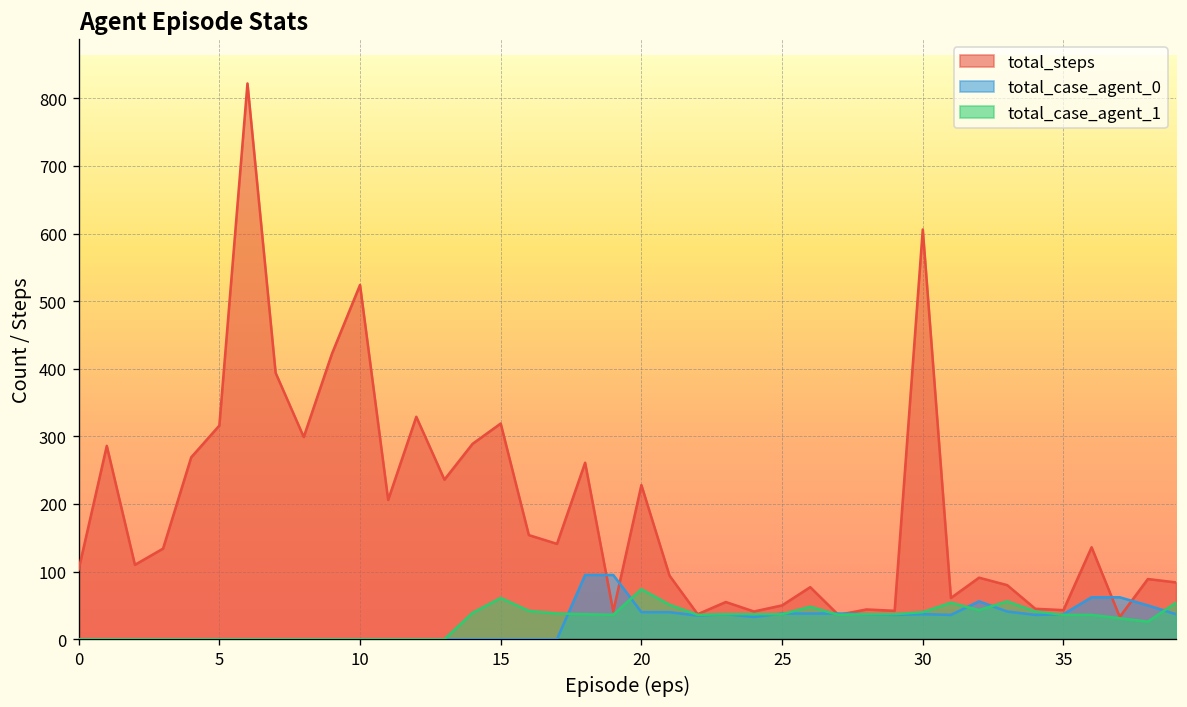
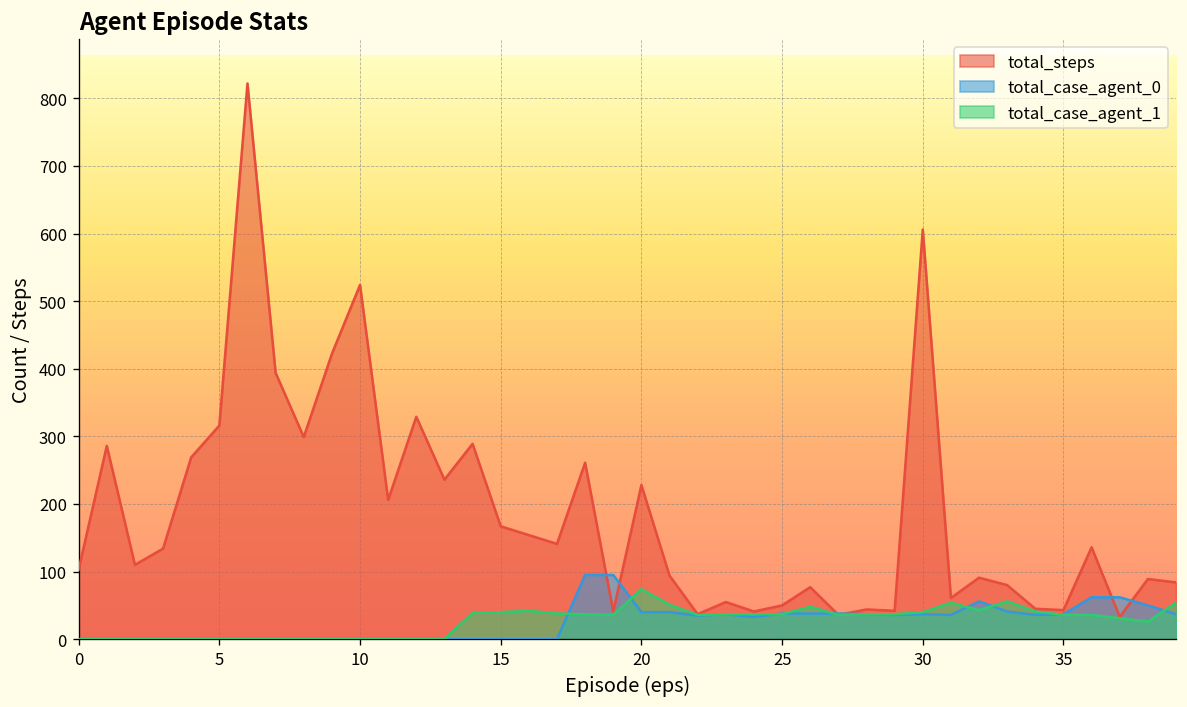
  {
    "total_steps": {
      "0": 100,
      "5": 320,
      "10": 520,
-     "15": 320,
+     "15": 170,
      "20": 230,
      "25": 50,
      "30": 610,
      "35": 40
    },
    "total_case_agent_0": {
      "15": 0,
      "20": 40
    },
    "total_case_agent_1": {
-     "15": 60,
+     "15": 40,
      "20": 70
    }
  }
